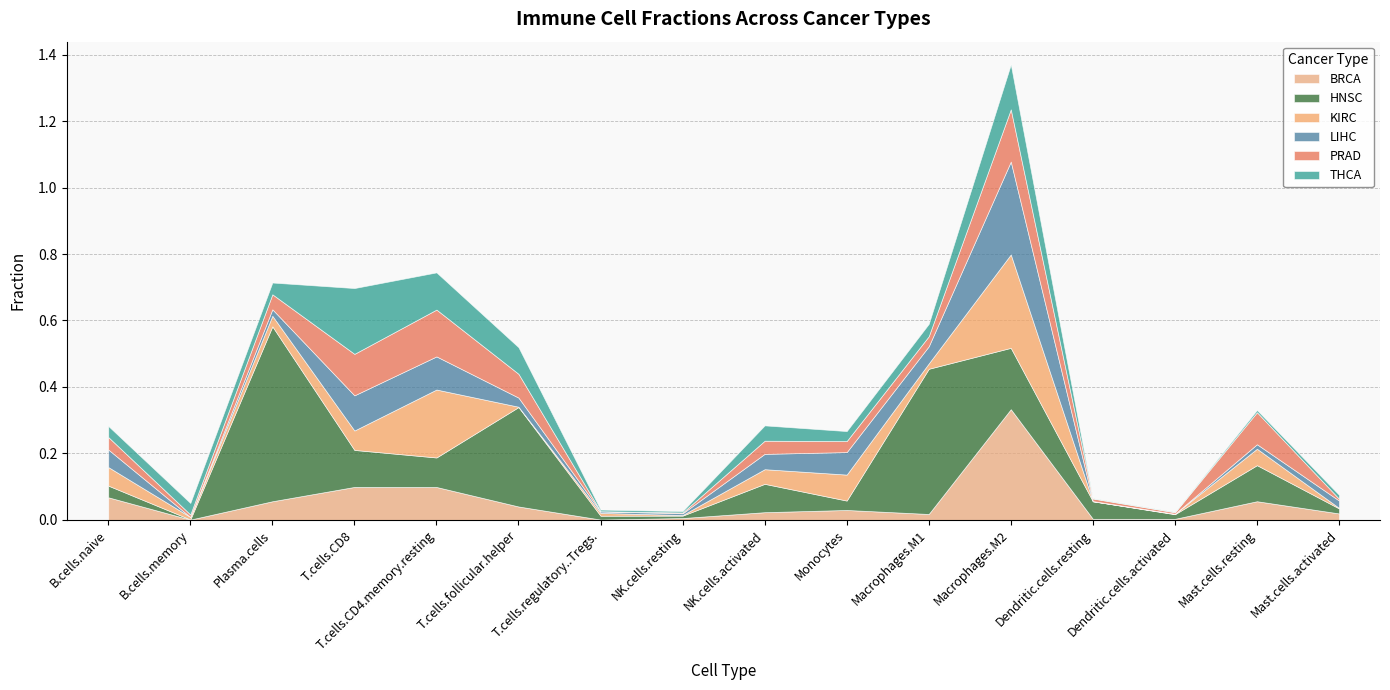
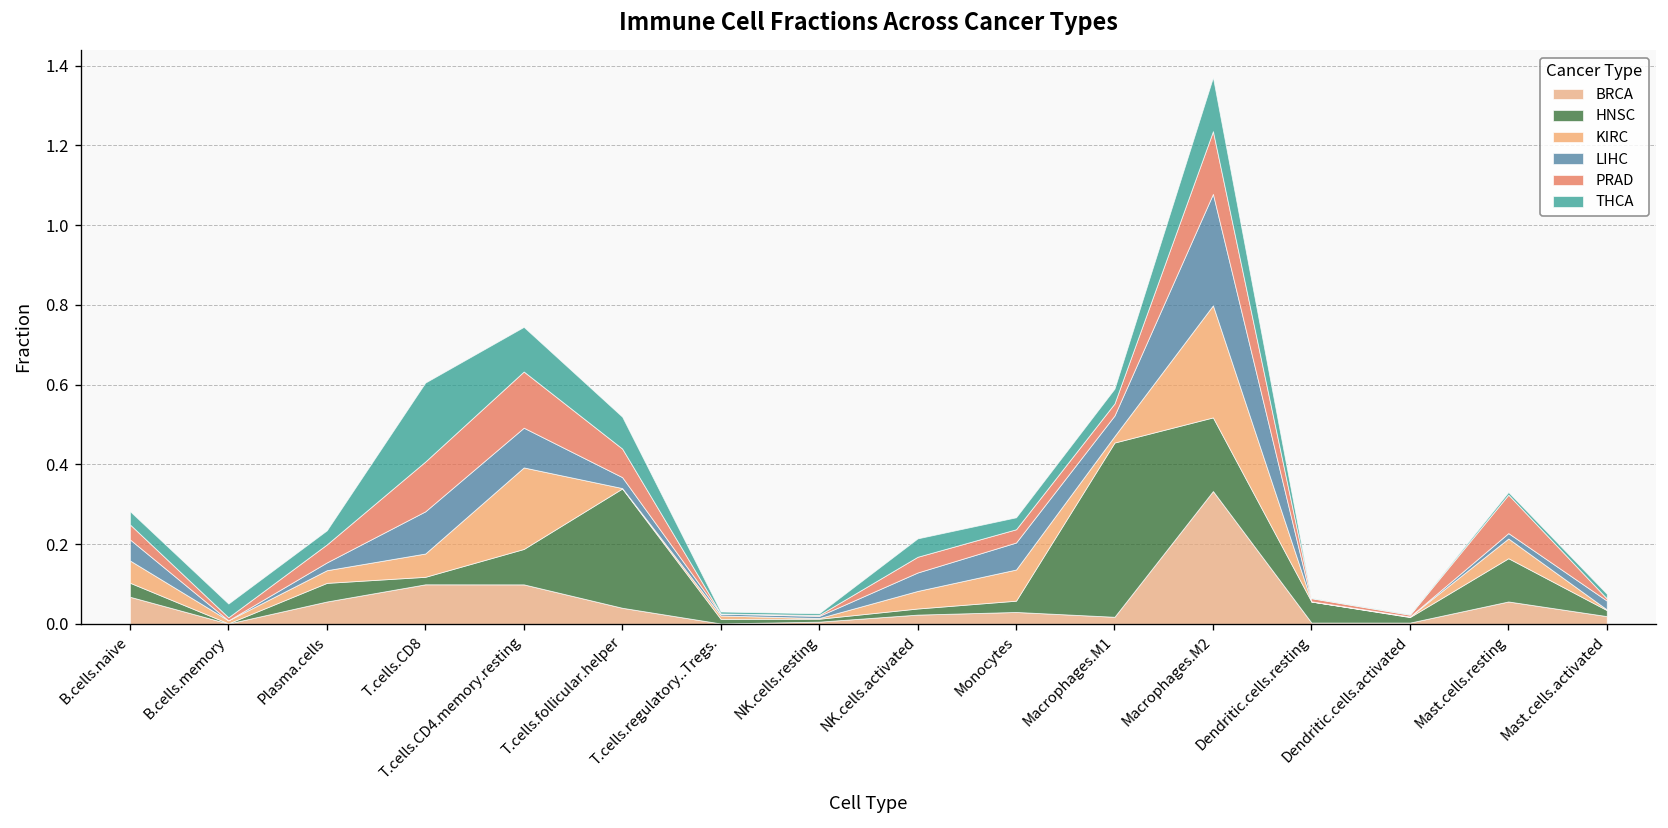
  {
    "HNSC": {
      "B.cells.naive": 0.04,
-     "Plasma.cells": 0.53,
-     "T.cells.CD8": 0.11,
+     "Plasma.cells": 0.05,
+     "T.cells.CD8": 0.02,
      "T.cells.CD4.memory.resting": 0.09,
      "T.cells.regulatory..Tregs.": 0.01,
-     "NK.cells.activated": 0.09,
+     "NK.cells.activated": 0.02,
      "Monocytes": 0.03,
      "Macrophages.M1": 0.44,
      "Macrophages.M2": 0.18,
      "Mast.cells.resting": 0.11
    }
  }
